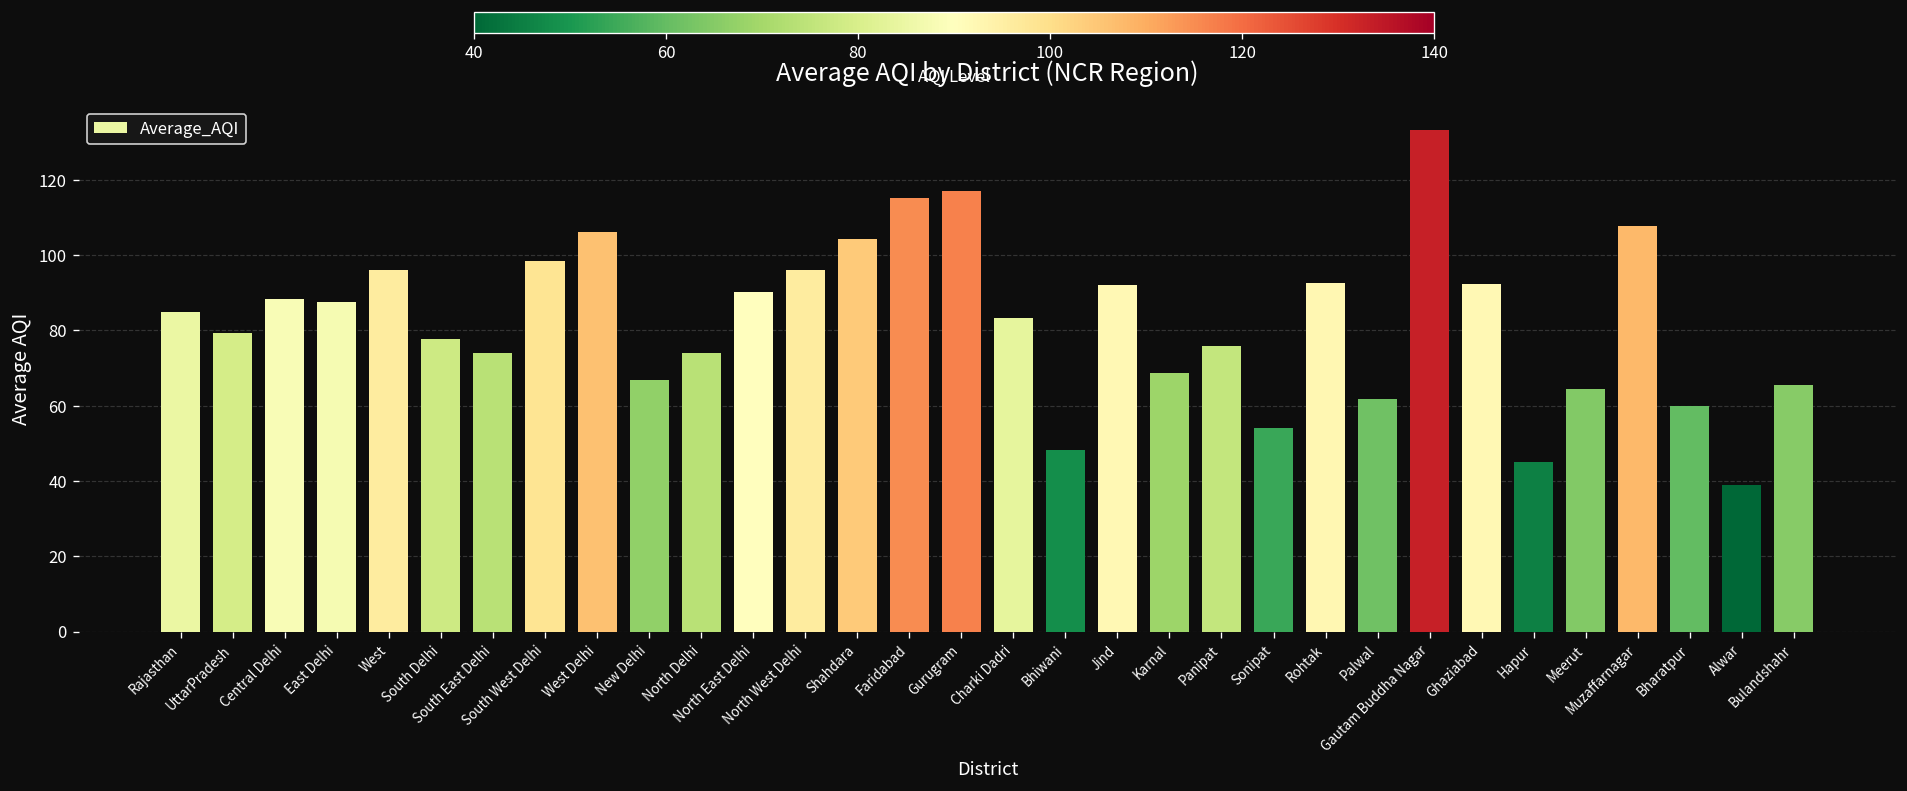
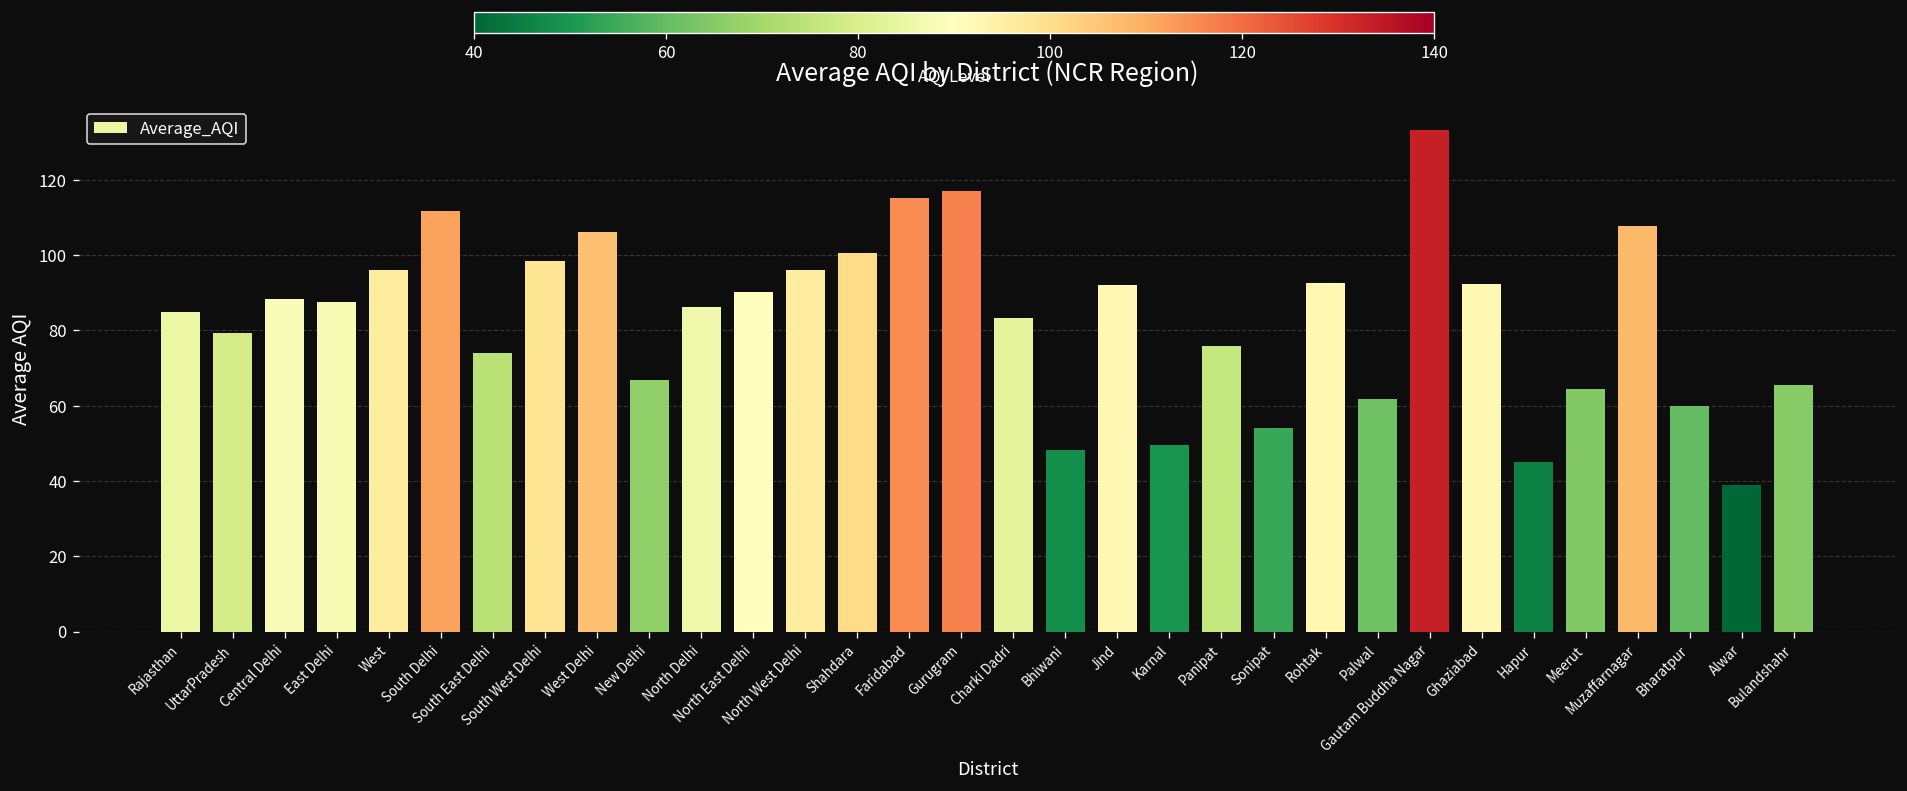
  {
    "Rajasthan": 85,
    "UttarPradesh": 79,
    "Central Delhi": 88,
    "East Delhi": 87,
    "West": 96,
-   "South Delhi": 78,
+   "South Delhi": 112,
    "South East Delhi": 74,
    "South West Delhi": 98,
    "West Delhi": 106,
    "New Delhi": 67,
-   "North Delhi": 74,
+   "North Delhi": 86,
    "North East Delhi": 90,
    "North West Delhi": 96,
-   "Shahdara": 104,
+   "Shahdara": 101,
    "Faridabad": 115,
    "Gurugram": 117,
    "Charki Dadri": 83,
    "Bhiwani": 48,
    "Jind": 92,
-   "Karnal": 69,
+   "Karnal": 49,
    "Panipat": 76,
    "Sonipat": 54,
    "Rohtak": 93,
    "Palwal": 62,
    "Gautam Buddha Nagar": 133,
    "Ghaziabad": 92,
    "Hapur": 45,
    "Meerut": 65,
    "Muzaffarnagar": 108,
    "Bharatpur": 60,
    "Alwar": 39,
    "Bulandshahr": 65
  }
